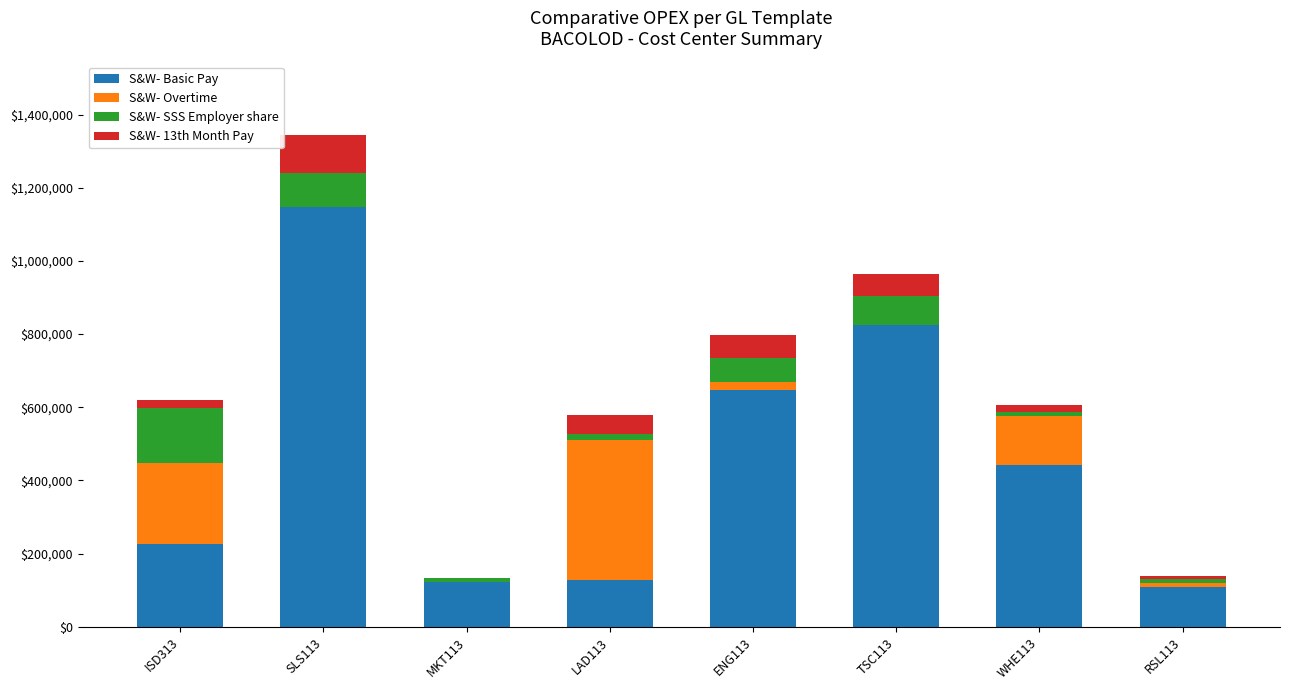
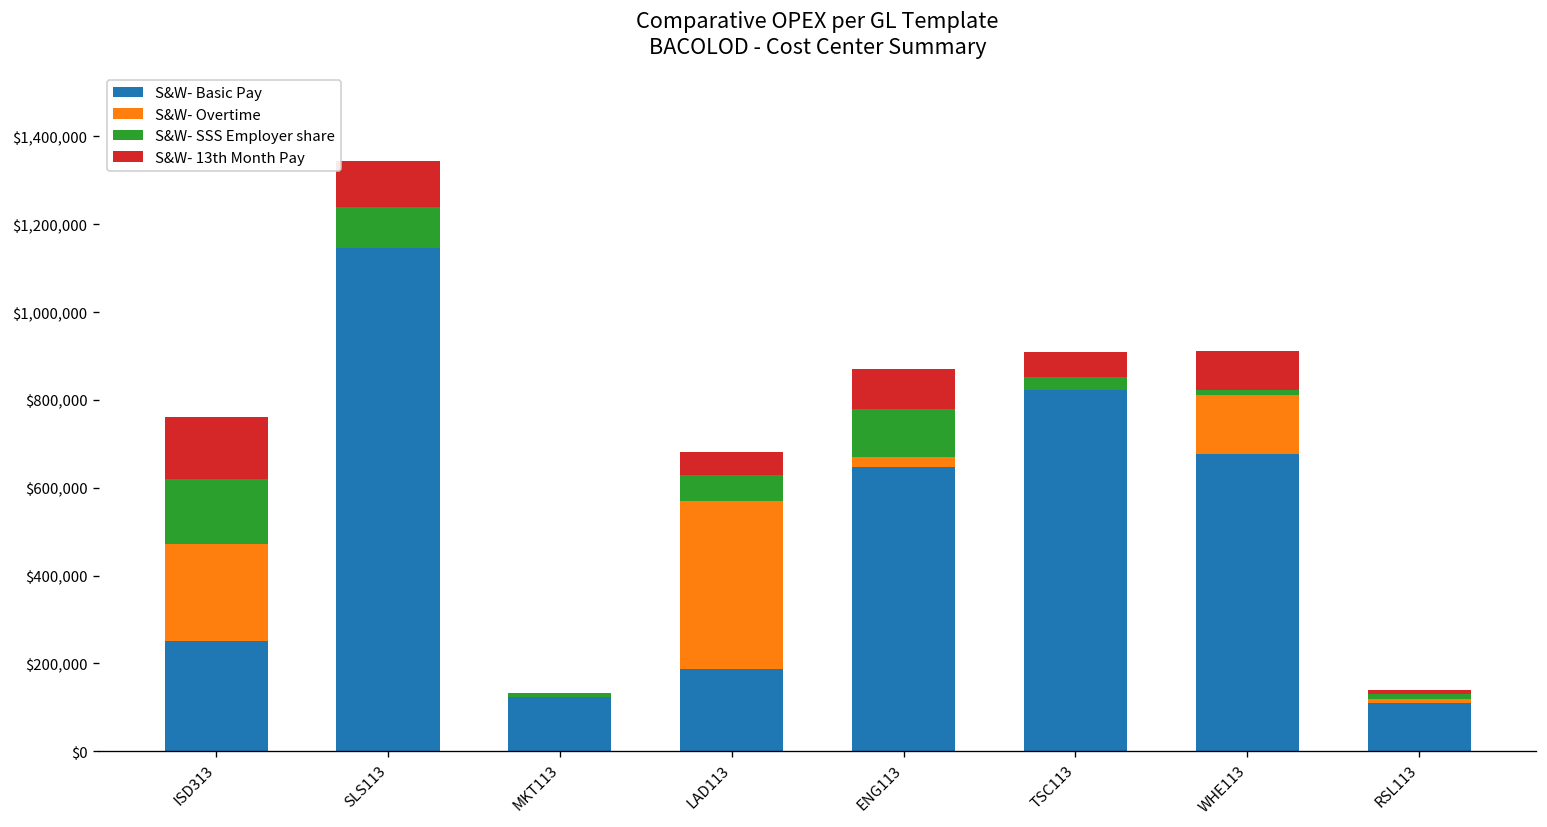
  {
    "S&W- Basic Pay": {
-     "ISD313": "$230,000",
+     "ISD313": "$250,000",
      "SLS113": "$1,150,000",
      "MKT113": "$120,000",
-     "LAD113": "$130,000",
+     "LAD113": "$190,000",
      "ENG113": "$650,000",
      "TSC113": "$820,000",
-     "WHE113": "$440,000",
+     "WHE113": "$680,000",
      "RSL113": "$110,000"
    },
    "S&W- Overtime": {
      "ISD313": "$220,000",
      "SLS113": "$0",
      "MKT113": "$0",
      "LAD113": "$380,000",
      "ENG113": "$20,000",
      "TSC113": "$0",
      "WHE113": "$130,000",
      "RSL113": "$10,000"
    },
    "S&W- SSS Employer share": {
      "ISD313": "$150,000",
      "SLS113": "$90,000",
      "MKT113": "$10,000",
-     "LAD113": "$20,000",
-     "ENG113": "$60,000",
-     "TSC113": "$80,000",
+     "LAD113": "$60,000",
+     "ENG113": "$110,000",
+     "TSC113": "$30,000",
      "WHE113": "$10,000",
      "RSL113": "$10,000"
    },
    "S&W- 13th Month Pay": {
-     "ISD313": "$20,000",
+     "ISD313": "$140,000",
      "SLS113": "$100,000",
      "MKT113": "$0",
      "LAD113": "$50,000",
-     "ENG113": "$60,000",
+     "ENG113": "$90,000",
      "TSC113": "$60,000",
-     "WHE113": "$20,000",
+     "WHE113": "$90,000",
      "RSL113": "$10,000"
    }
  }
